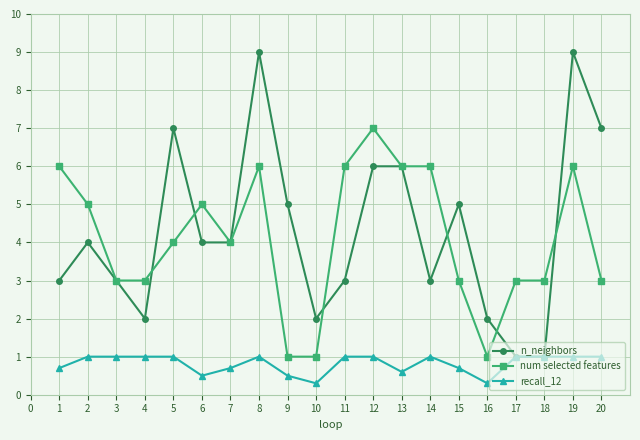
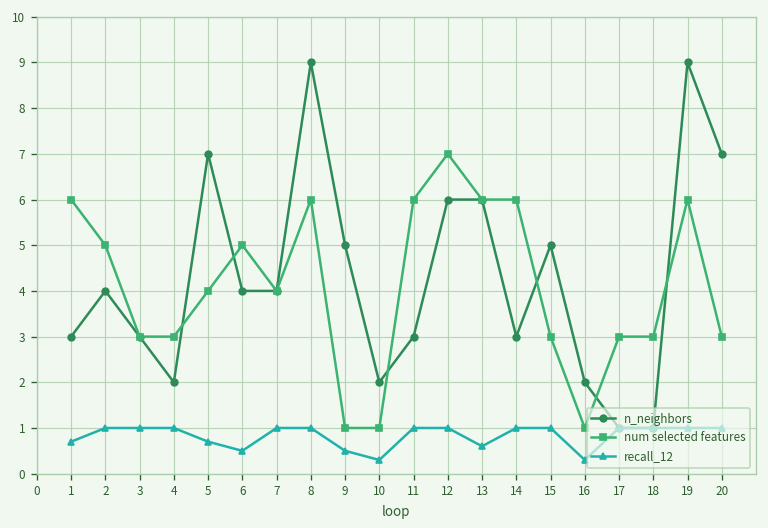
  {
    "recall_12": {
      "1": 0.7,
      "2": 1.0,
      "3": 1.0,
      "4": 1.0,
-     "5": 1.0,
+     "5": 0.7,
      "6": 0.5,
-     "7": 0.7,
+     "7": 1.0,
      "8": 1.0,
      "9": 0.5,
      "10": 0.3,
      "11": 1.0,
      "12": 1.0,
      "13": 0.6,
      "14": 1.0,
-     "15": 0.7,
+     "15": 1.0,
      "16": 0.3
    }
  }
